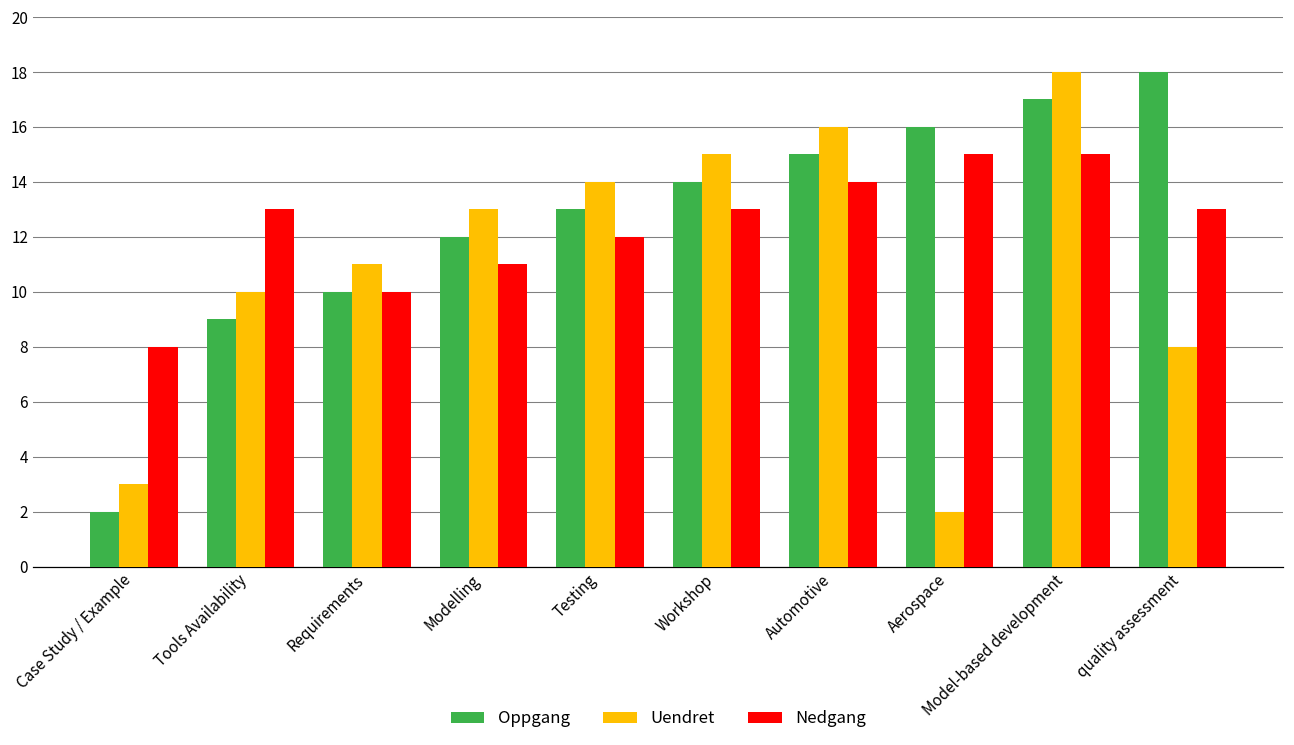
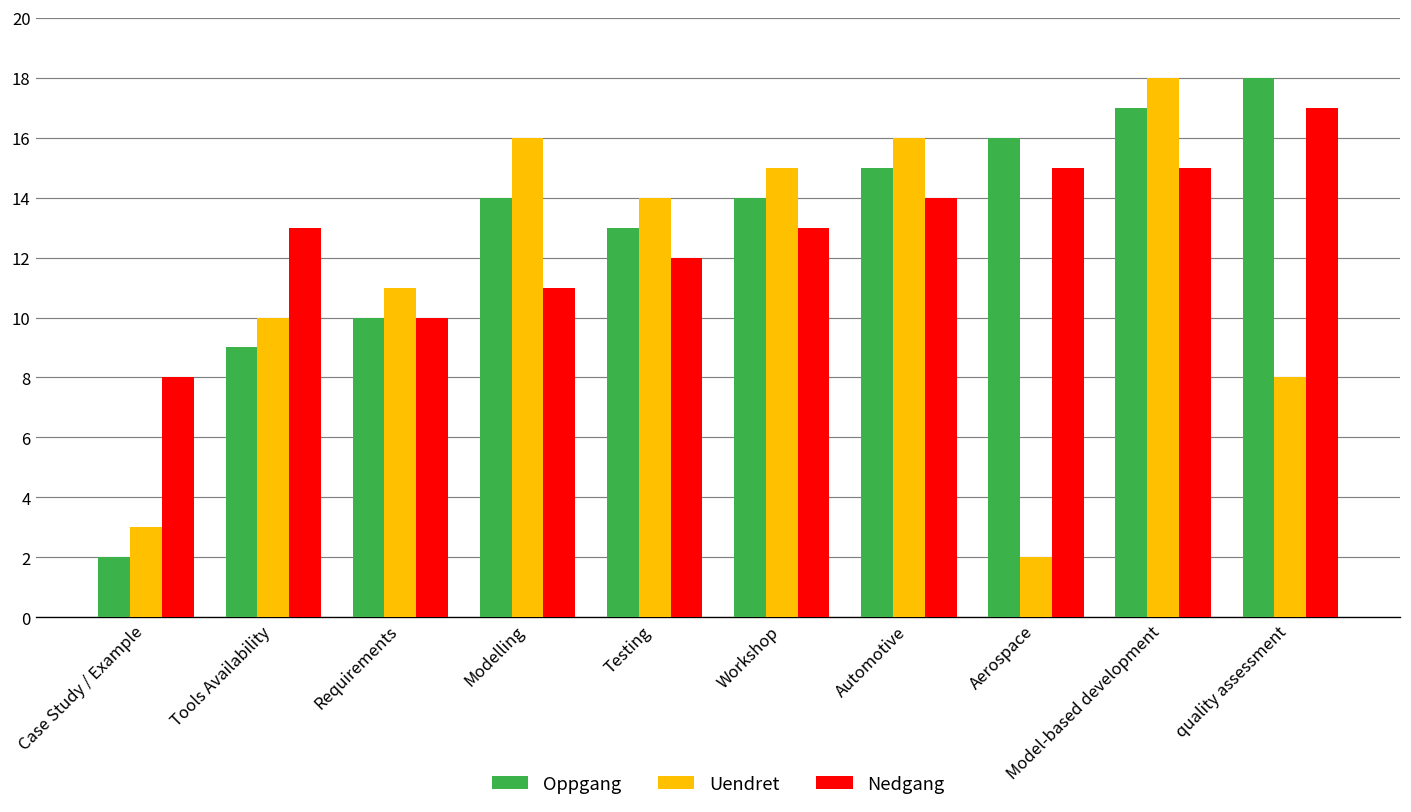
  {
    "Oppgang": {
      "Case Study / Example": 2,
      "Tools Availability": 9,
      "Requirements": 10,
-     "Modelling": 12,
+     "Modelling": 14,
      "Testing": 13,
      "Workshop": 14,
      "Automotive": 15,
      "Aerospace": 16,
      "Model-based development": 17,
      "quality assessment": 18
    },
    "Uendret": {
      "Case Study / Example": 3,
      "Tools Availability": 10,
      "Requirements": 11,
-     "Modelling": 13,
+     "Modelling": 16,
      "Testing": 14,
      "Workshop": 15,
      "Automotive": 16,
      "Aerospace": 2,
      "Model-based development": 18,
      "quality assessment": 8
    },
    "Nedgang": {
      "Case Study / Example": 8,
      "Tools Availability": 13,
      "Requirements": 10,
      "Modelling": 11,
      "Testing": 12,
      "Workshop": 13,
      "Automotive": 14,
      "Aerospace": 15,
      "Model-based development": 15,
-     "quality assessment": 13
+     "quality assessment": 17
    }
  }
